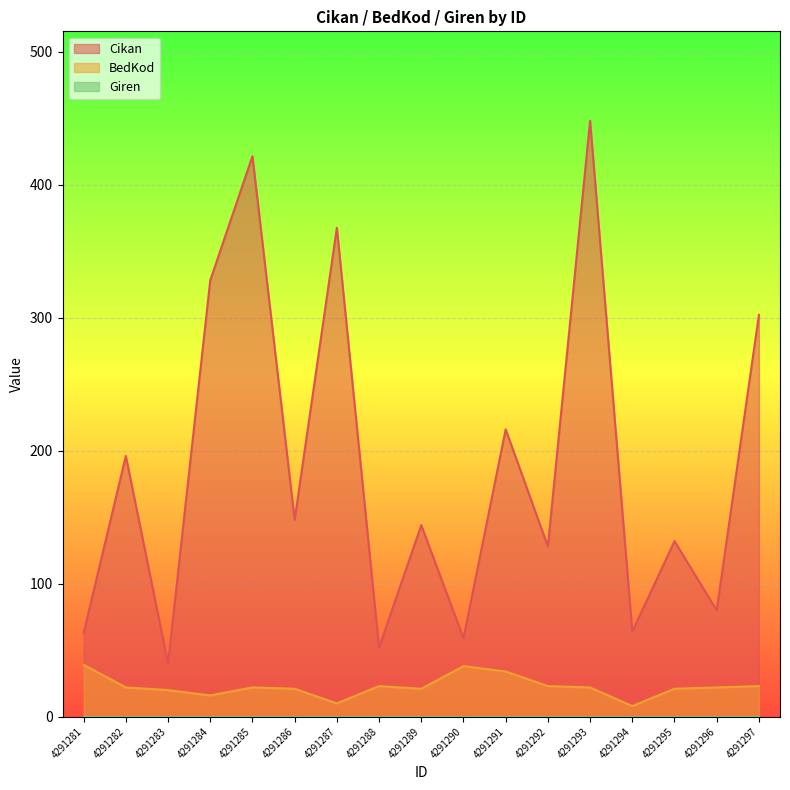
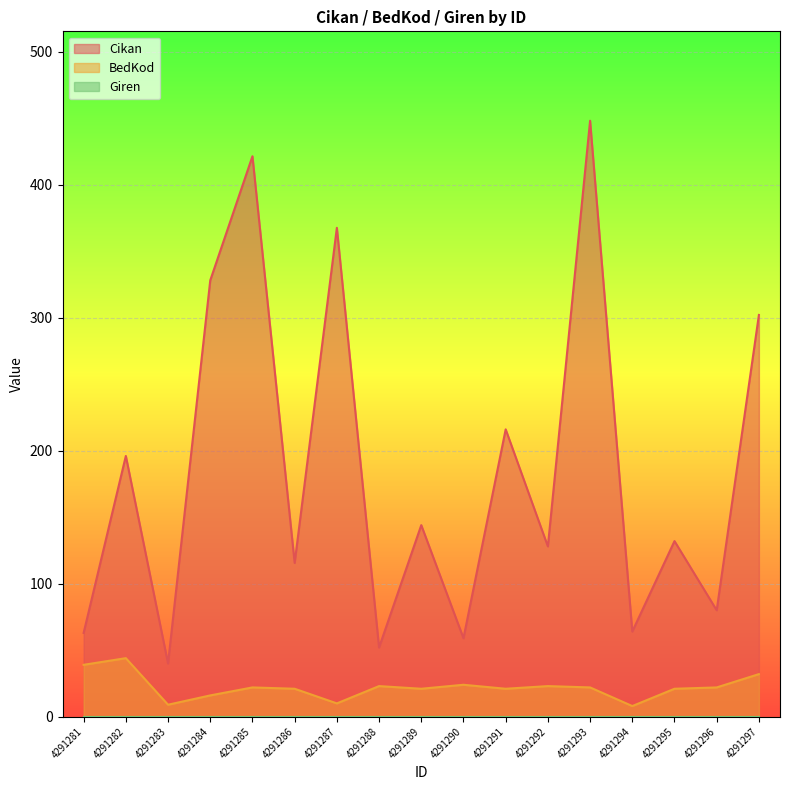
  {
    "Cikan": {
      "4291281": 63,
      "4291282": 196,
      "4291283": 40,
      "4291284": 328,
      "4291285": 421,
-     "4291286": 148,
+     "4291286": 116,
      "4291287": 368,
      "4291288": 52,
      "4291289": 144,
      "4291290": 59,
      "4291291": 216,
      "4291292": 128,
      "4291293": 448,
      "4291294": 64,
      "4291295": 132,
      "4291296": 80,
      "4291297": 302
    },
    "BedKod": {
      "4291281": 39,
-     "4291282": 22,
-     "4291283": 20,
+     "4291282": 44,
+     "4291283": 9,
      "4291284": 16,
      "4291285": 22,
      "4291286": 21,
      "4291287": 10,
      "4291288": 23,
      "4291289": 21,
-     "4291290": 38,
-     "4291291": 34,
+     "4291290": 24,
+     "4291291": 21,
      "4291292": 23,
      "4291293": 22,
      "4291294": 8,
      "4291295": 21,
      "4291296": 22,
-     "4291297": 23
+     "4291297": 32
    },
    "Giren": {
      "4291281": 0,
      "4291282": 0,
      "4291283": 0,
      "4291284": 0,
      "4291285": 0,
      "4291286": 0,
      "4291287": 0,
      "4291288": 0,
      "4291289": 0,
      "4291290": 0,
      "4291291": 0,
      "4291292": 0,
      "4291293": 0,
      "4291294": 0,
      "4291295": 0,
      "4291296": 0,
      "4291297": 0
    }
  }
